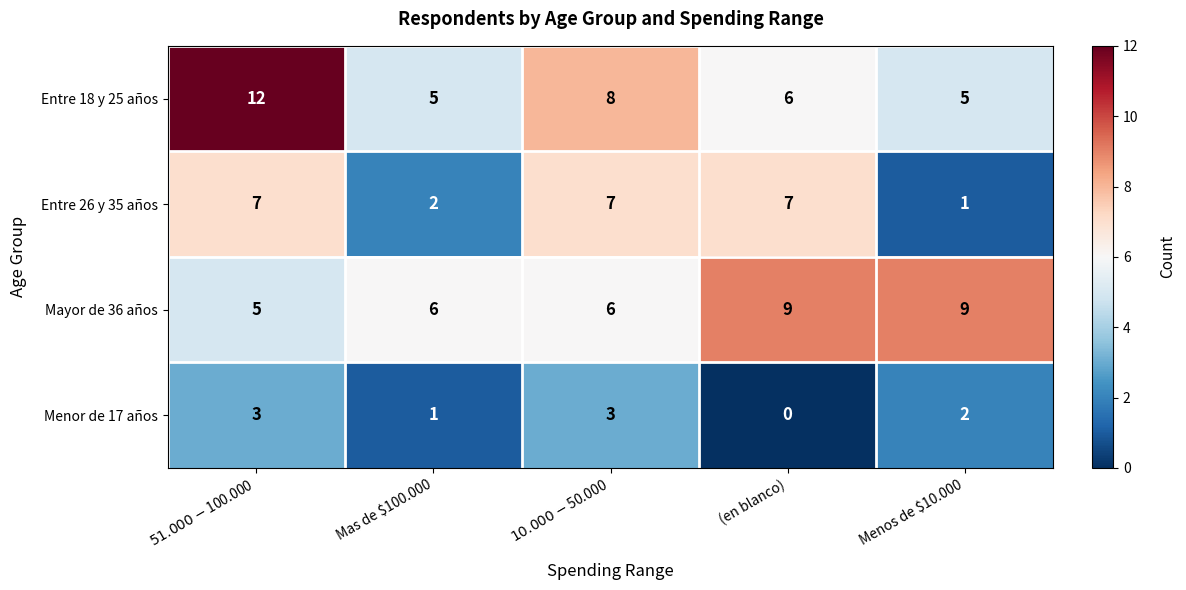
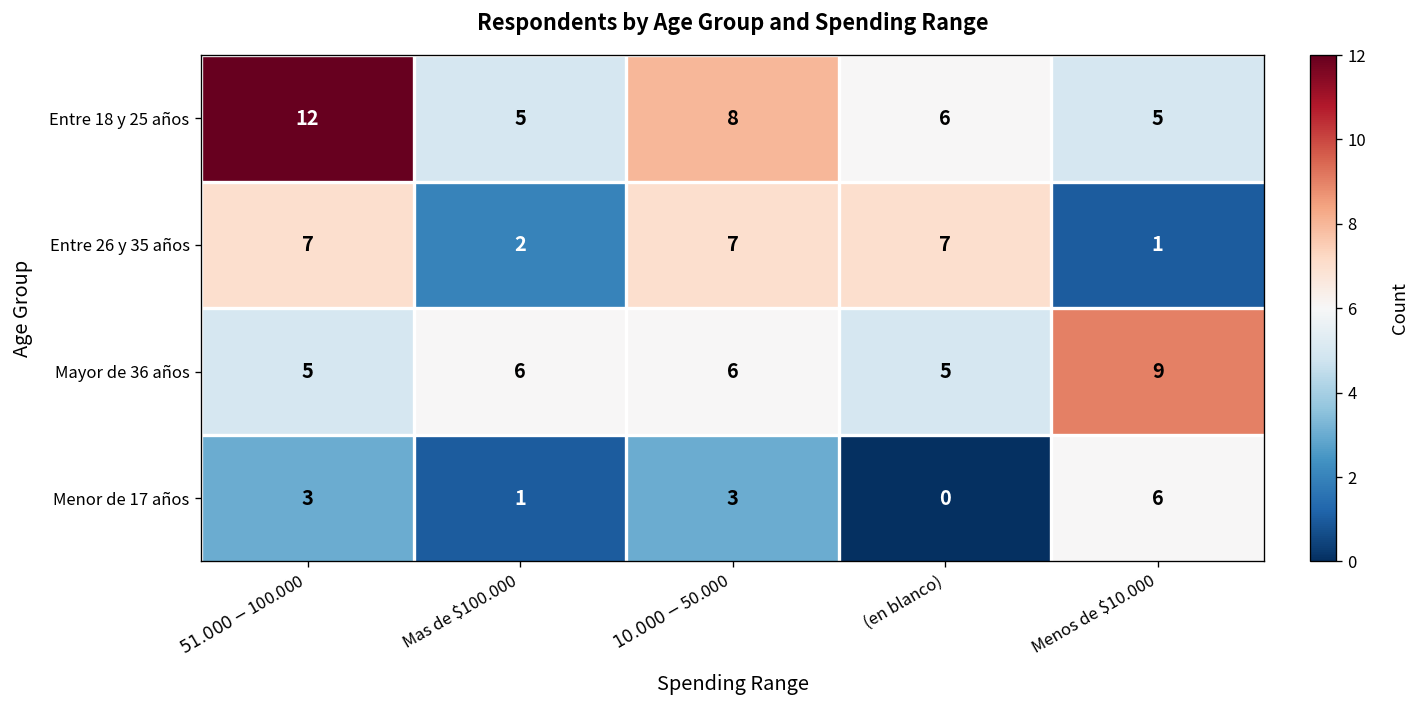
  {
    "Entre 18 y 25 años": {
      "Mas de $100.000": 5,
      "(en blanco)": 6,
      "Menos de $10.000": 5
    },
    "Entre 26 y 35 años": {
      "Mas de $100.000": 2,
      "(en blanco)": 7,
      "Menos de $10.000": 1
    },
    "Mayor de 36 años": {
      "Mas de $100.000": 6,
-     "(en blanco)": 9,
+     "(en blanco)": 5,
      "Menos de $10.000": 9
    },
    "Menor de 17 años": {
      "Mas de $100.000": 1,
      "(en blanco)": 0,
-     "Menos de $10.000": 2
+     "Menos de $10.000": 6
    }
  }
